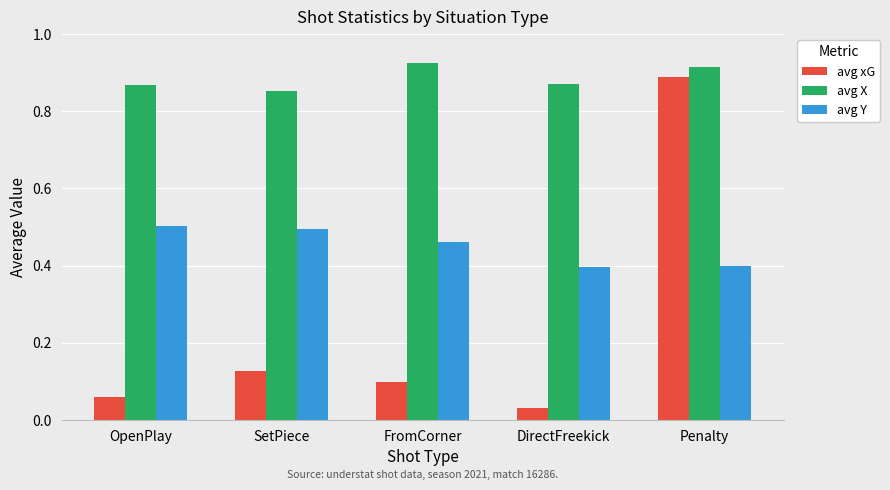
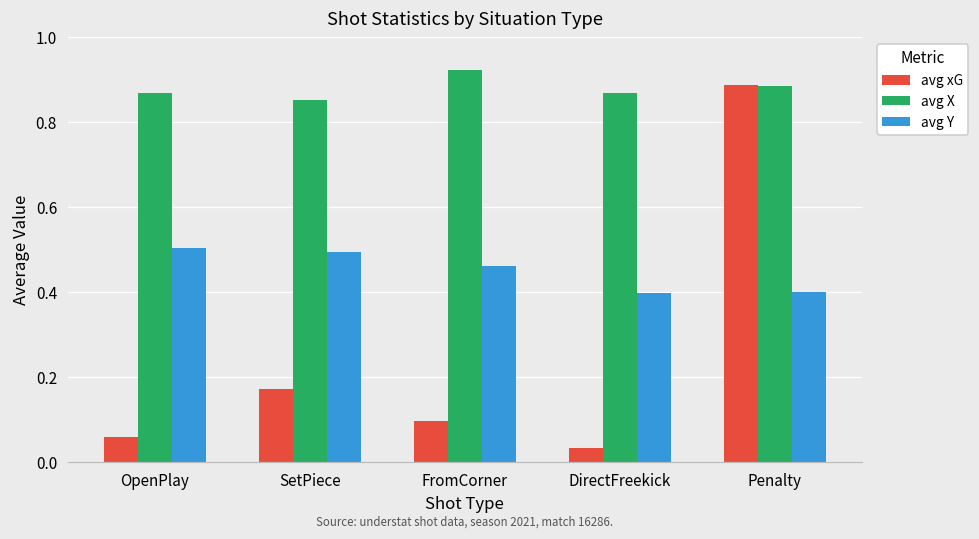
  {
    "avg xG": {
      "OpenPlay": 0.06,
-     "SetPiece": 0.13,
+     "SetPiece": 0.17,
      "FromCorner": 0.10,
      "DirectFreekick": 0.03,
      "Penalty": 0.89
    },
    "avg X": {
      "OpenPlay": 0.87,
      "SetPiece": 0.85,
      "FromCorner": 0.92,
      "DirectFreekick": 0.87,
-     "Penalty": 0.91
+     "Penalty": 0.89
    },
    "avg Y": {
      "OpenPlay": 0.50,
      "SetPiece": 0.49,
      "FromCorner": 0.46,
      "DirectFreekick": 0.40,
      "Penalty": 0.40
    }
  }
